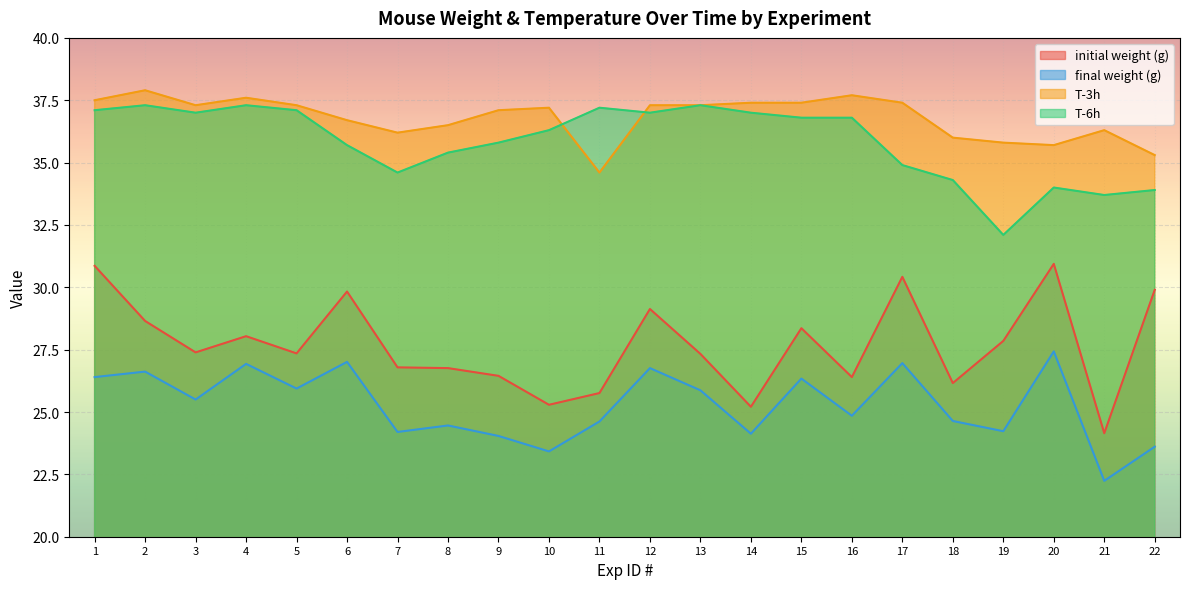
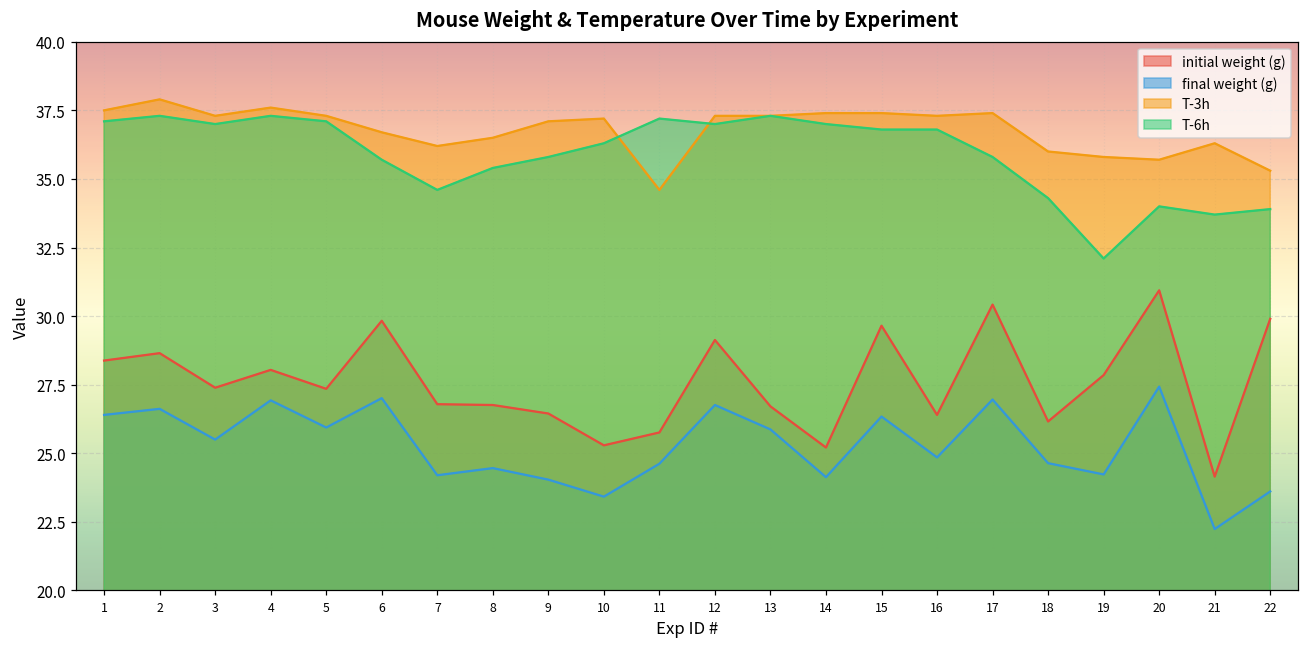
  {
    "initial weight (g)": {
-     "1": 30.9,
+     "1": 28.4,
      "2": 28.7,
      "3": 27.4,
      "4": 28.0,
      "5": 27.4,
      "6": 29.8,
      "7": 26.8,
      "8": 26.8,
      "9": 26.5,
      "10": 25.3,
      "11": 25.8,
      "12": 29.1,
-     "13": 27.3,
+     "13": 26.7,
      "14": 25.2,
-     "15": 28.4,
+     "15": 29.7,
      "16": 26.4,
      "17": 30.4,
      "18": 26.2,
      "19": 27.9,
      "20": 30.9,
      "21": 24.2,
      "22": 29.9
    },
    "final weight (g)": {
      "1": 26.4,
      "2": 26.6,
      "3": 25.5,
      "4": 26.9,
      "5": 25.9,
      "6": 27.0,
      "7": 24.2,
      "8": 24.5,
      "9": 24.0,
      "10": 23.4,
      "11": 24.6,
      "12": 26.8,
      "13": 25.9,
      "14": 24.1,
      "15": 26.3,
      "16": 24.9,
      "17": 27.0,
      "18": 24.6,
      "19": 24.2,
      "20": 27.4,
      "21": 22.2,
      "22": 23.6
    },
    "T-3h": {
      "1": 37.5,
      "2": 37.9,
      "3": 37.3,
      "4": 37.6,
      "5": 37.3,
      "6": 36.7,
      "7": 36.2,
      "8": 36.5,
      "9": 37.1,
      "10": 37.2,
      "11": 34.6,
      "12": 37.3,
      "14": 37.4,
      "15": 37.4,
-     "16": 37.7,
+     "16": 37.3,
      "17": 37.4,
      "18": 36.0,
      "19": 35.8,
      "20": 35.7,
      "21": 36.3,
      "22": 35.3
    },
    "T-6h": {
      "1": 37.1,
      "2": 37.3,
      "3": 37.0,
      "4": 37.3,
      "5": 37.1,
      "6": 35.7,
      "7": 34.6,
      "8": 35.4,
      "9": 35.8,
      "10": 36.3,
      "11": 37.2,
      "12": 37.0,
      "14": 37.0,
      "15": 36.8,
      "16": 36.8,
-     "17": 34.9,
+     "17": 35.8,
      "18": 34.3,
      "19": 32.1,
      "20": 34.0,
      "21": 33.7,
      "22": 33.9
    }
  }
